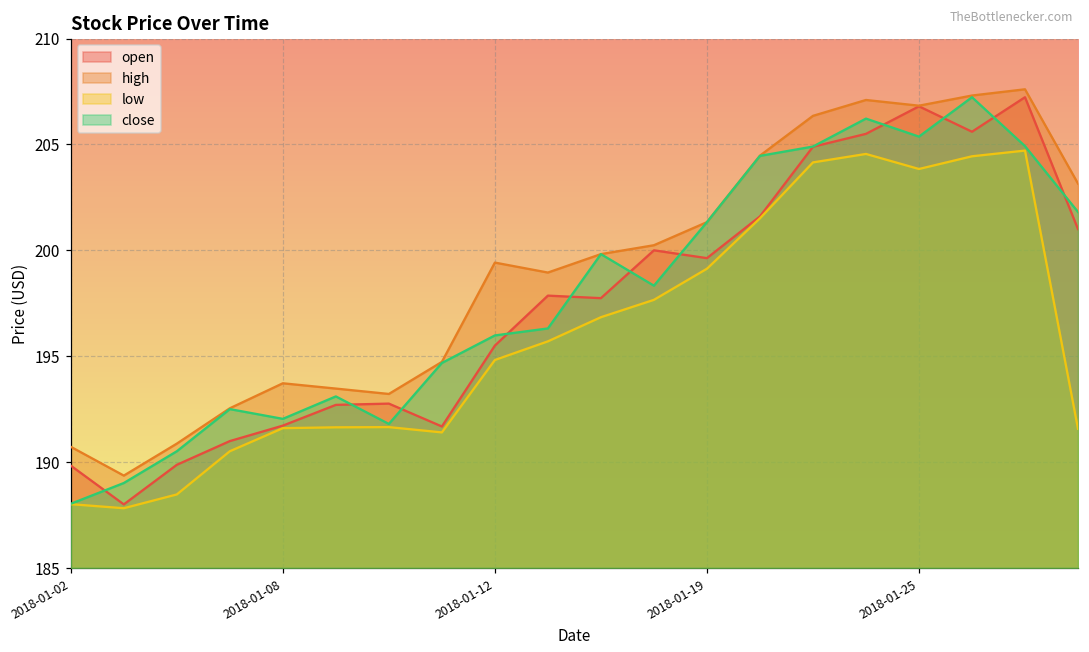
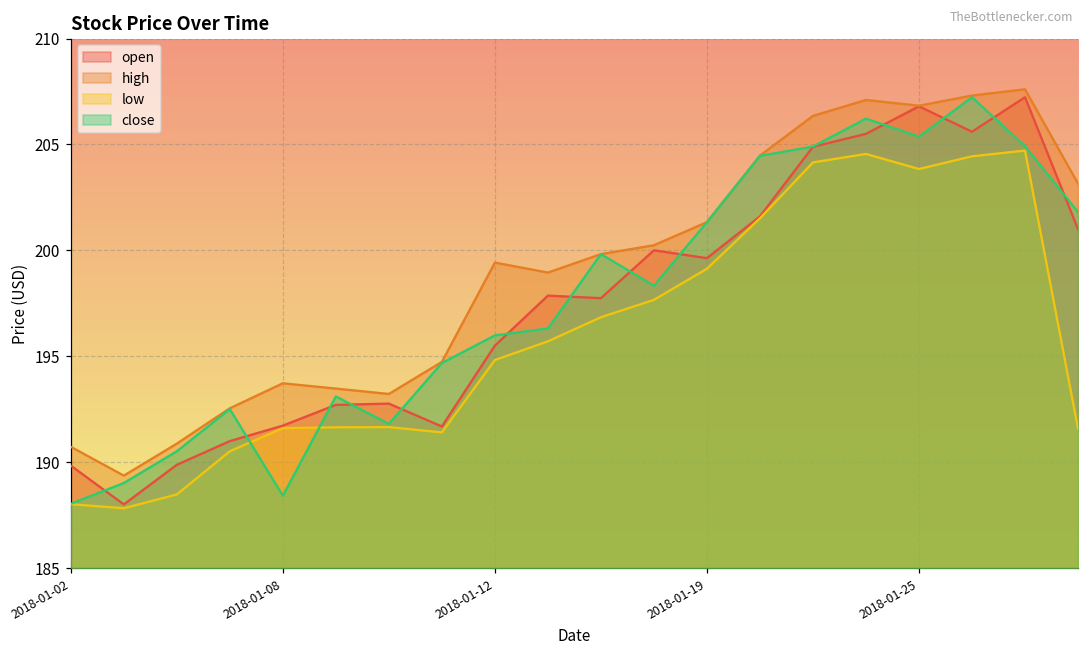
  {
    "close": {
-     "2018-01-08": 192.0,
+     "2018-01-08": 188.4,
      "2018-01-12": 196.0,
      "2018-01-25": 205.4
    }
  }
